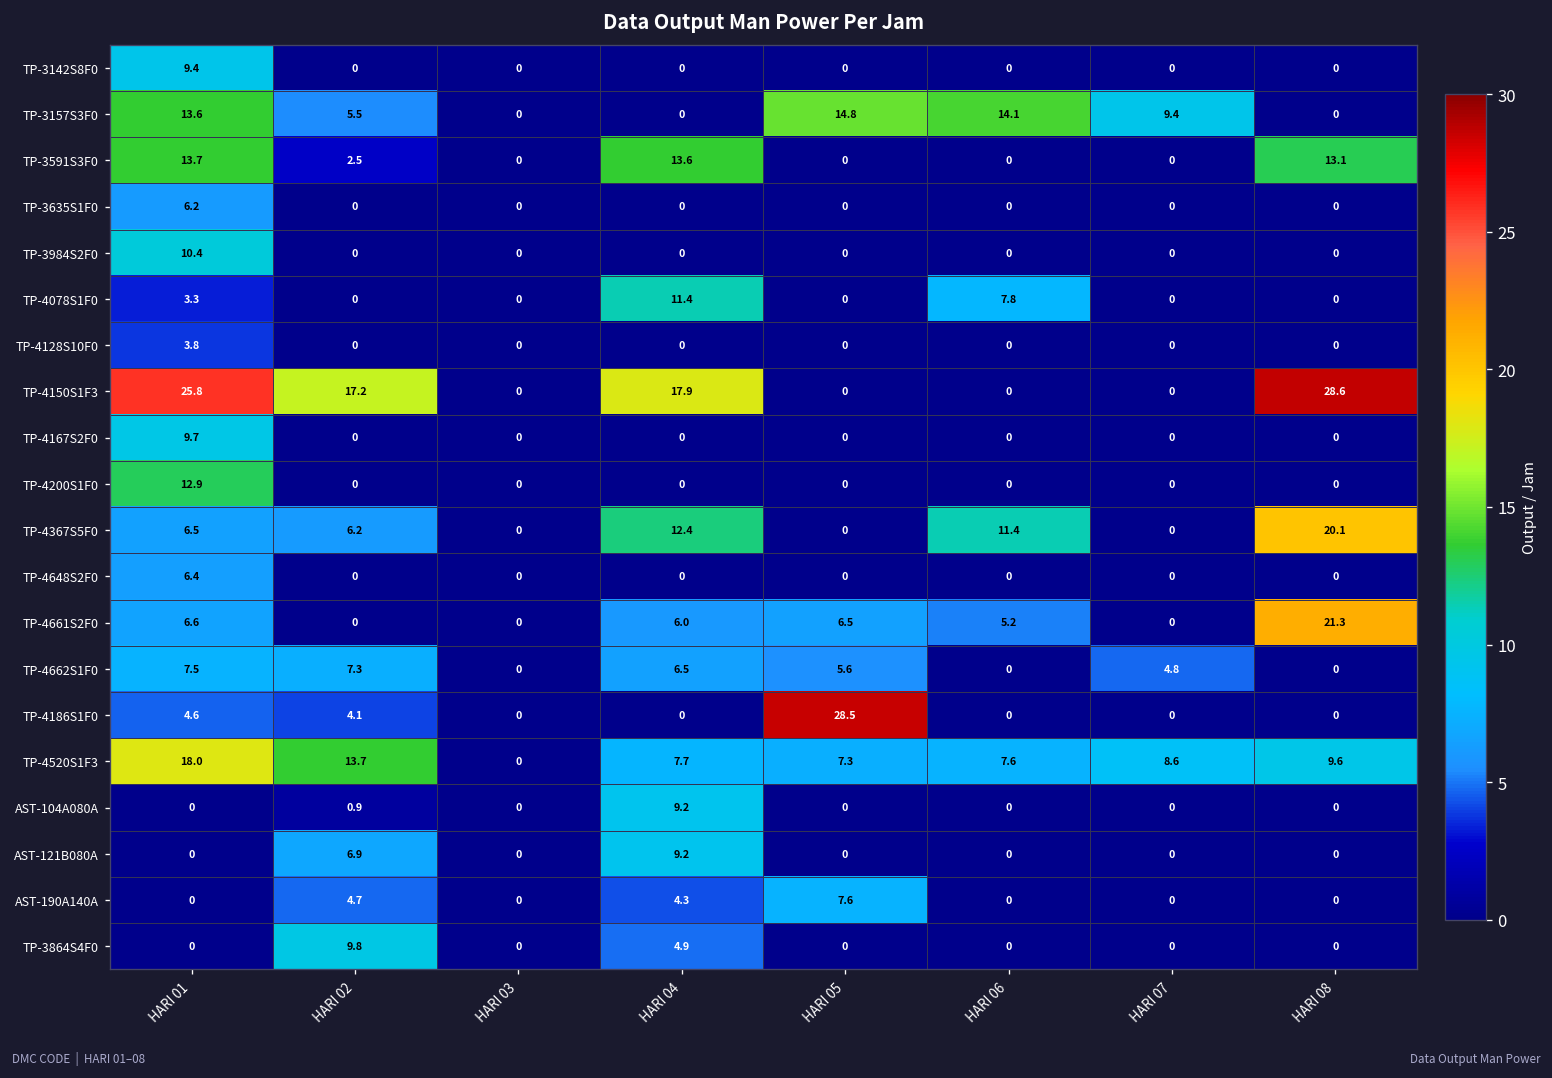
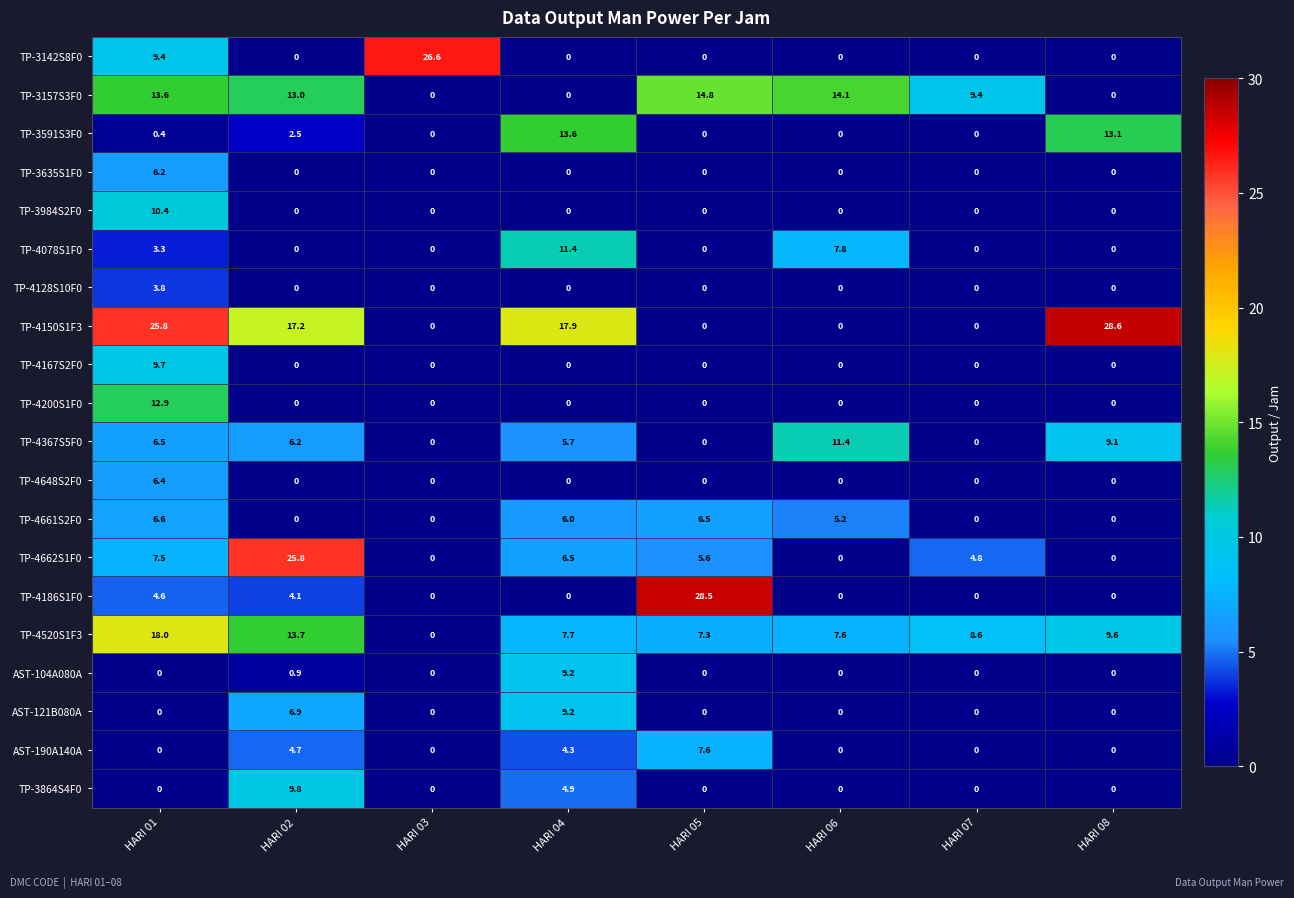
  {
    "TP-3142S8F0": {
      "HARI 01": 9.4,
      "HARI 02": 0,
-     "HARI 03": 0,
+     "HARI 03": 26.6,
      "HARI 04": 0,
      "HARI 05": 0,
      "HARI 06": 0,
      "HARI 07": 0,
      "HARI 08": 0
    },
    "TP-3157S3F0": {
      "HARI 01": 13.6,
-     "HARI 02": 5.5,
+     "HARI 02": 13.0,
      "HARI 03": 0,
      "HARI 04": 0,
      "HARI 05": 14.8,
      "HARI 06": 14.1,
      "HARI 07": 9.4,
      "HARI 08": 0
    },
    "TP-3591S3F0": {
-     "HARI 01": 13.7,
+     "HARI 01": 0.4,
      "HARI 02": 2.5,
      "HARI 03": 0,
      "HARI 04": 13.6,
      "HARI 05": 0,
      "HARI 06": 0,
      "HARI 07": 0,
      "HARI 08": 13.1
    },
    "TP-3635S1F0": {
      "HARI 01": 6.2,
      "HARI 02": 0,
      "HARI 03": 0,
      "HARI 04": 0,
      "HARI 05": 0,
      "HARI 06": 0,
      "HARI 07": 0,
      "HARI 08": 0
    },
    "TP-3984S2F0": {
      "HARI 01": 10.4,
      "HARI 02": 0,
      "HARI 03": 0,
      "HARI 04": 0,
      "HARI 05": 0,
      "HARI 06": 0,
      "HARI 07": 0,
      "HARI 08": 0
    },
    "TP-4078S1F0": {
      "HARI 01": 3.3,
      "HARI 02": 0,
      "HARI 03": 0,
      "HARI 04": 11.4,
      "HARI 05": 0,
      "HARI 06": 7.8,
      "HARI 07": 0,
      "HARI 08": 0
    },
    "TP-4128S10F0": {
      "HARI 01": 3.8,
      "HARI 02": 0,
      "HARI 03": 0,
      "HARI 04": 0,
      "HARI 05": 0,
      "HARI 06": 0,
      "HARI 07": 0,
      "HARI 08": 0
    },
    "TP-4150S1F3": {
      "HARI 01": 25.8,
      "HARI 02": 17.2,
      "HARI 03": 0,
      "HARI 04": 17.9,
      "HARI 05": 0,
      "HARI 06": 0,
      "HARI 07": 0,
      "HARI 08": 28.6
    },
    "TP-4167S2F0": {
      "HARI 01": 9.7,
      "HARI 02": 0,
      "HARI 03": 0,
      "HARI 04": 0,
      "HARI 05": 0,
      "HARI 06": 0,
      "HARI 07": 0,
      "HARI 08": 0
    },
    "TP-4200S1F0": {
      "HARI 01": 12.9,
      "HARI 02": 0,
      "HARI 03": 0,
      "HARI 04": 0,
      "HARI 05": 0,
      "HARI 06": 0,
      "HARI 07": 0,
      "HARI 08": 0
    },
    "TP-4367S5F0": {
      "HARI 01": 6.5,
      "HARI 02": 6.2,
      "HARI 03": 0,
-     "HARI 04": 12.4,
+     "HARI 04": 5.7,
      "HARI 05": 0,
      "HARI 06": 11.4,
      "HARI 07": 0,
-     "HARI 08": 20.1
+     "HARI 08": 9.1
    },
    "TP-4648S2F0": {
      "HARI 01": 6.4,
      "HARI 02": 0,
      "HARI 03": 0,
      "HARI 04": 0,
      "HARI 05": 0,
      "HARI 06": 0,
      "HARI 07": 0,
      "HARI 08": 0
    },
    "TP-4661S2F0": {
      "HARI 01": 6.6,
      "HARI 02": 0,
      "HARI 03": 0,
      "HARI 04": 6.0,
      "HARI 05": 6.5,
      "HARI 06": 5.2,
      "HARI 07": 0,
-     "HARI 08": 21.3
+     "HARI 08": 0
    },
    "TP-4662S1F0": {
      "HARI 01": 7.5,
-     "HARI 02": 7.3,
+     "HARI 02": 25.8,
      "HARI 03": 0,
      "HARI 04": 6.5,
      "HARI 05": 5.6,
      "HARI 06": 0,
      "HARI 07": 4.8,
      "HARI 08": 0
    },
    "TP-4186S1F0": {
      "HARI 01": 4.6,
      "HARI 02": 4.1,
      "HARI 03": 0,
      "HARI 04": 0,
      "HARI 05": 28.5,
      "HARI 06": 0,
      "HARI 07": 0,
      "HARI 08": 0
    },
    "TP-4520S1F3": {
      "HARI 01": 18.0,
      "HARI 02": 13.7,
      "HARI 03": 0,
      "HARI 04": 7.7,
      "HARI 05": 7.3,
      "HARI 06": 7.6,
      "HARI 07": 8.6,
      "HARI 08": 9.6
    },
    "AST-104A080A": {
      "HARI 01": 0,
      "HARI 02": 0.9,
      "HARI 03": 0,
      "HARI 04": 9.2,
      "HARI 05": 0,
      "HARI 06": 0,
      "HARI 07": 0,
      "HARI 08": 0
    },
    "AST-121B080A": {
      "HARI 01": 0,
      "HARI 02": 6.9,
      "HARI 03": 0,
      "HARI 04": 9.2,
      "HARI 05": 0,
      "HARI 06": 0,
      "HARI 07": 0,
      "HARI 08": 0
    },
    "AST-190A140A": {
      "HARI 01": 0,
      "HARI 02": 4.7,
      "HARI 03": 0,
      "HARI 04": 4.3,
      "HARI 05": 7.6,
      "HARI 06": 0,
      "HARI 07": 0,
      "HARI 08": 0
    },
    "TP-3864S4F0": {
      "HARI 01": 0,
      "HARI 02": 9.8,
      "HARI 03": 0,
      "HARI 04": 4.9,
      "HARI 05": 0,
      "HARI 06": 0,
      "HARI 07": 0,
      "HARI 08": 0
    }
  }
